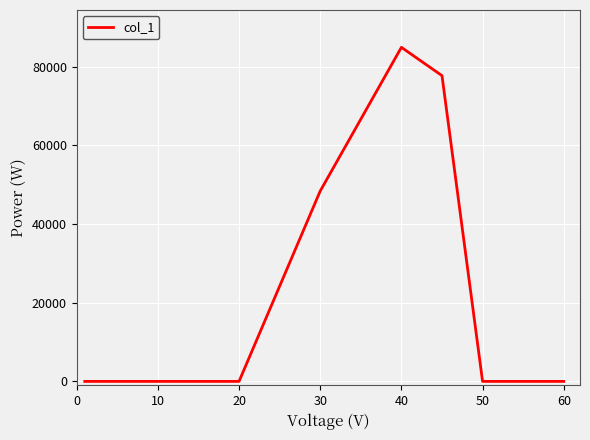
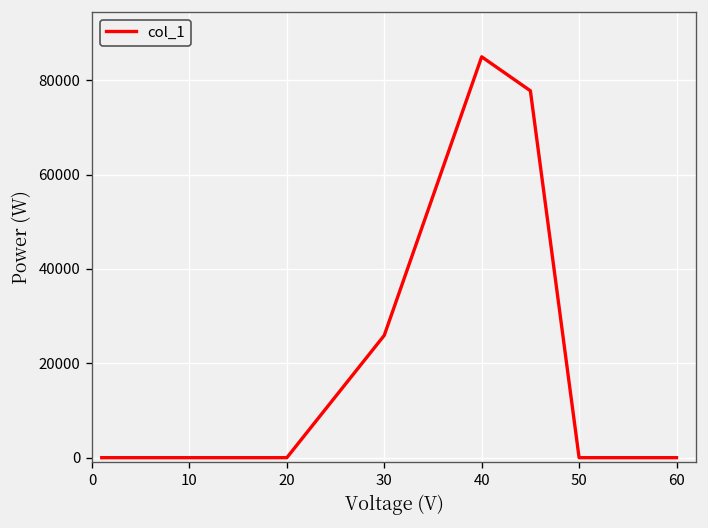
  {
    "10": 0,
    "20": 0,
-   "30": 48000,
+   "30": 26000,
    "40": 85000,
    "50": 0,
    "60": 0
  }
